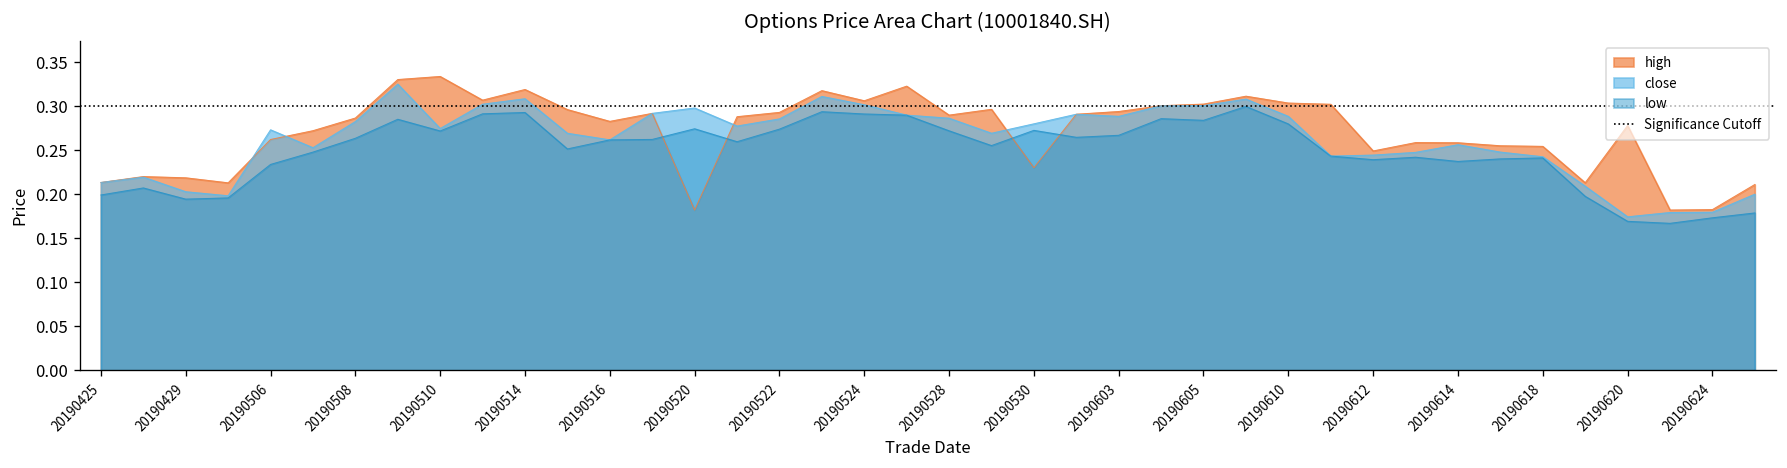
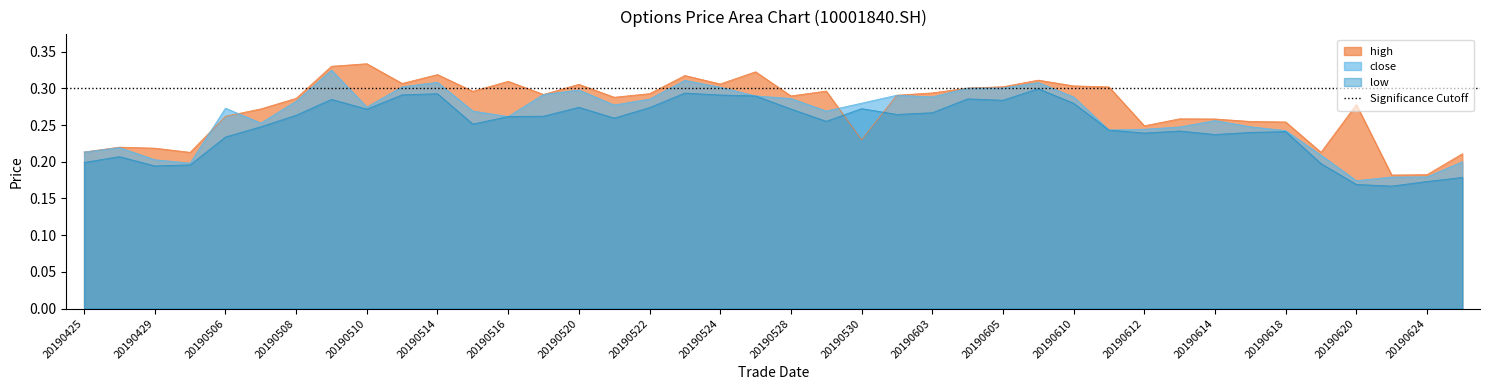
  {
    "high": {
      "20190429": 0.22,
      "20190506": 0.26,
      "20190508": 0.29,
      "20190510": 0.33,
      "20190514": 0.32,
-     "20190516": 0.28,
-     "20190520": 0.18,
+     "20190516": 0.31,
+     "20190520": 0.31,
      "20190522": 0.29,
      "20190524": 0.31,
      "20190528": 0.29,
      "20190530": 0.23,
      "20190603": 0.29,
      "20190610": 0.30,
      "20190612": 0.25,
      "20190618": 0.25
    }
  }
